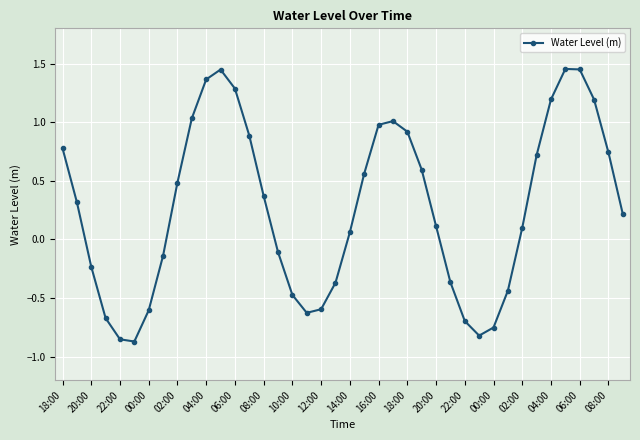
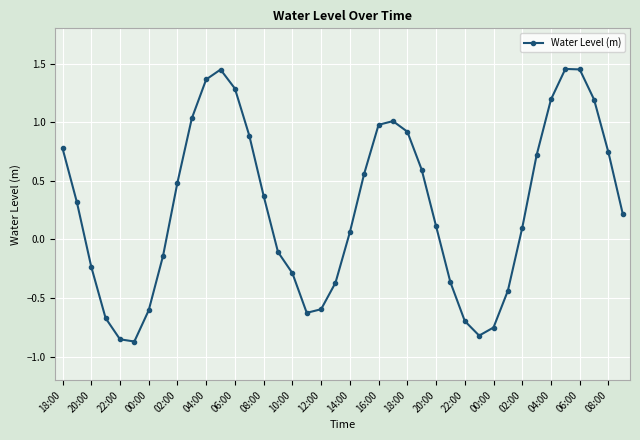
  {
-   "10:00": -0.47,
+   "10:00": -0.29,
    "12:00": -0.60,
    "14:00": 0.06,
    "16:00": 0.98
  }
